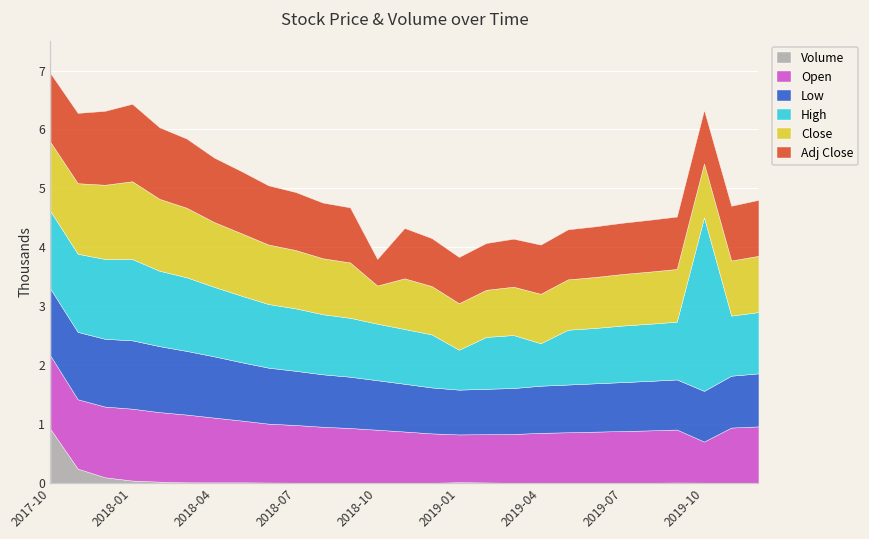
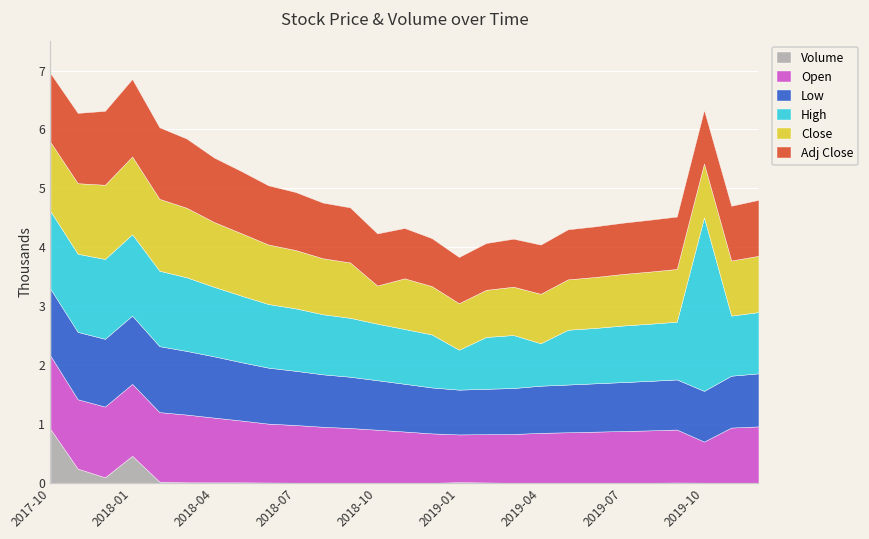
  {
    "Volume": {
      "2017-10": 0.9,
-     "2018-01": 0.0
+     "2018-01": 0.5
    },
    "Open": {
      "2017-10": 1.2,
      "2018-01": 1.2,
      "2018-04": 1.1,
      "2018-07": 1.0,
      "2018-10": 0.9,
      "2019-01": 0.8,
      "2019-04": 0.9,
      "2019-07": 0.9,
      "2019-10": 0.7
    },
    "Low": {
      "2017-10": 1.1,
      "2018-01": 1.2,
      "2018-04": 1.0,
      "2018-07": 0.9,
      "2018-10": 0.8,
      "2019-01": 0.8,
      "2019-04": 0.8,
      "2019-07": 0.8,
      "2019-10": 0.9
    },
    "High": {
      "2017-10": 1.3,
      "2018-01": 1.4,
      "2018-04": 1.2,
      "2018-07": 1.1,
      "2018-10": 1.0,
      "2019-01": 0.7,
      "2019-04": 0.7,
      "2019-07": 1.0,
      "2019-10": 2.9
    },
    "Close": {
      "2017-10": 1.2,
      "2018-01": 1.3,
      "2018-04": 1.1,
      "2018-07": 1.0,
      "2018-10": 0.6,
      "2019-01": 0.8,
      "2019-04": 0.8,
      "2019-07": 0.9,
      "2019-10": 0.9
    },
    "Adj Close": {
      "2017-10": 1.2,
      "2018-01": 1.3,
      "2018-04": 1.1,
      "2018-07": 1.0,
-     "2018-10": 0.5,
+     "2018-10": 0.9,
      "2019-01": 0.8,
      "2019-04": 0.8,
      "2019-07": 0.9,
      "2019-10": 0.9
    }
  }
